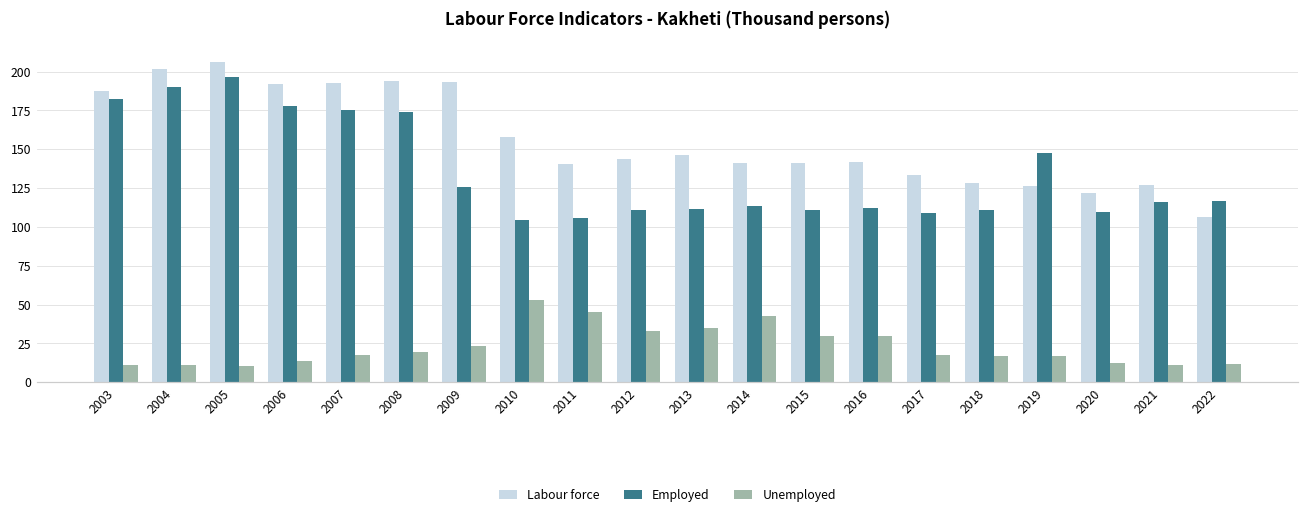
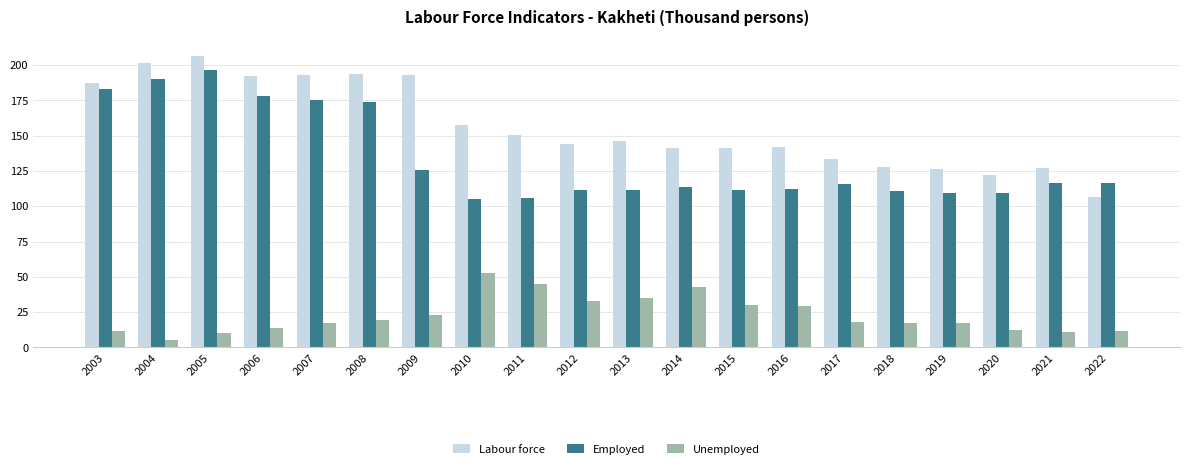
  {
    "Labour force": {
      "2003": 187,
      "2004": 202,
      "2005": 206,
      "2006": 192,
      "2007": 193,
      "2008": 194,
      "2009": 193,
      "2010": 158,
-     "2011": 141,
+     "2011": 151,
      "2012": 144,
      "2013": 146,
      "2014": 141,
      "2015": 141,
      "2016": 142,
      "2017": 134,
      "2018": 128,
      "2019": 126,
      "2020": 122,
      "2021": 127,
      "2022": 106
    },
    "Employed": {
      "2003": 183,
      "2004": 190,
      "2005": 196,
      "2006": 178,
      "2007": 175,
      "2008": 174,
      "2009": 126,
      "2010": 105,
      "2011": 106,
      "2012": 111,
      "2013": 111,
      "2014": 113,
      "2015": 111,
      "2016": 112,
-     "2017": 109,
+     "2017": 116,
      "2018": 111,
-     "2019": 148,
+     "2019": 109,
      "2020": 109,
      "2021": 116,
      "2022": 117
    },
    "Unemployed": {
      "2003": 11,
-     "2004": 11,
+     "2004": 5,
      "2005": 10,
      "2006": 14,
      "2007": 17,
      "2008": 20,
      "2009": 23,
      "2010": 53,
      "2011": 45,
      "2012": 33,
      "2013": 35,
      "2014": 43,
      "2015": 30,
      "2016": 30,
      "2017": 18,
      "2018": 17,
      "2019": 17,
      "2020": 13,
      "2021": 11,
      "2022": 12
    }
  }
